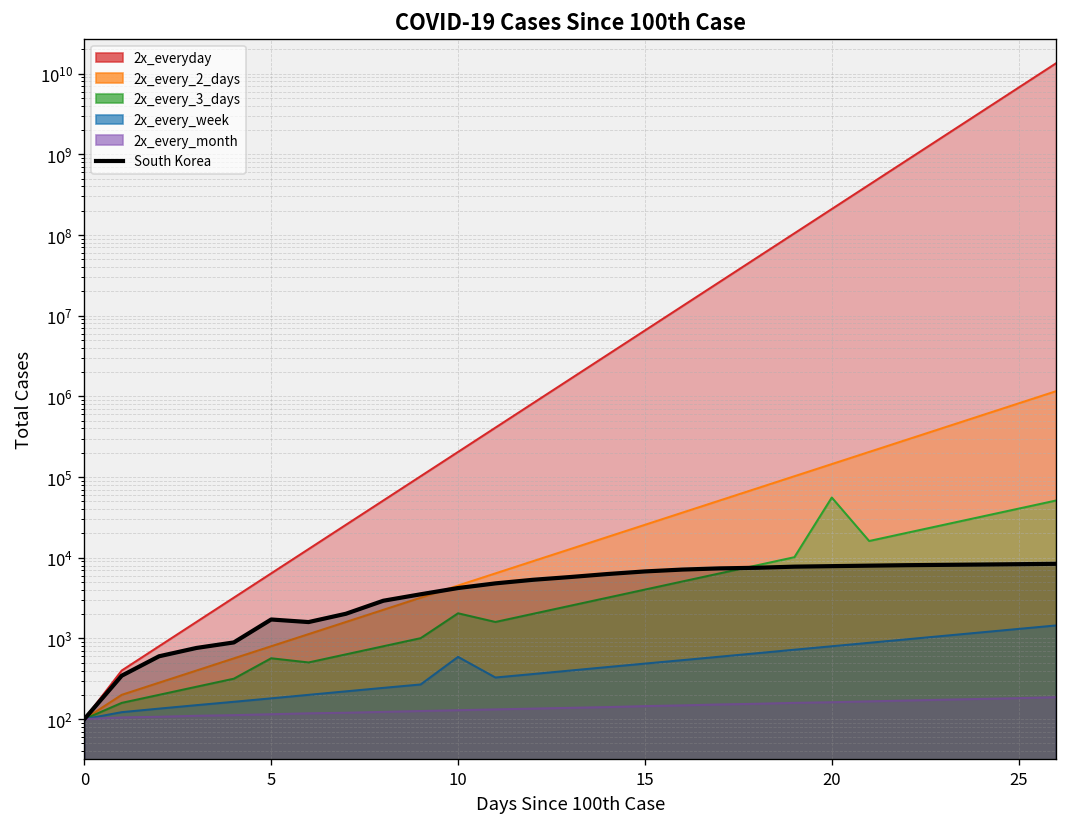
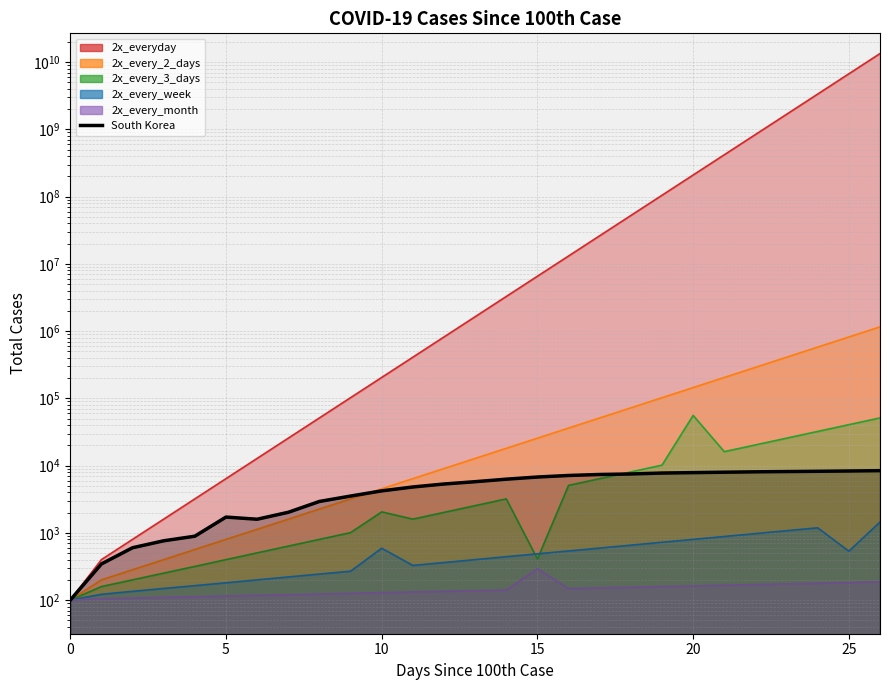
  {
    "2x_every_3_days": {
-     "5": 600,
+     "5": 400,
      "10": 2100,
-     "15": 4000,
+     "15": 400,
      "20": 60000,
      "25": 40000
    },
    "2x_every_week": {
      "5": 180,
      "10": 600,
      "15": 500,
      "20": 800,
-     "25": 1300
+     "25": 500
    },
    "2x_every_month": {
      "5": 120,
      "10": 130,
-     "15": 150,
+     "15": 300,
      "20": 160,
      "25": 180
    },
    "South Korea": {
      "5": 1700,
      "15": 7000,
      "20": 8000,
      "25": 8000
    }
  }
